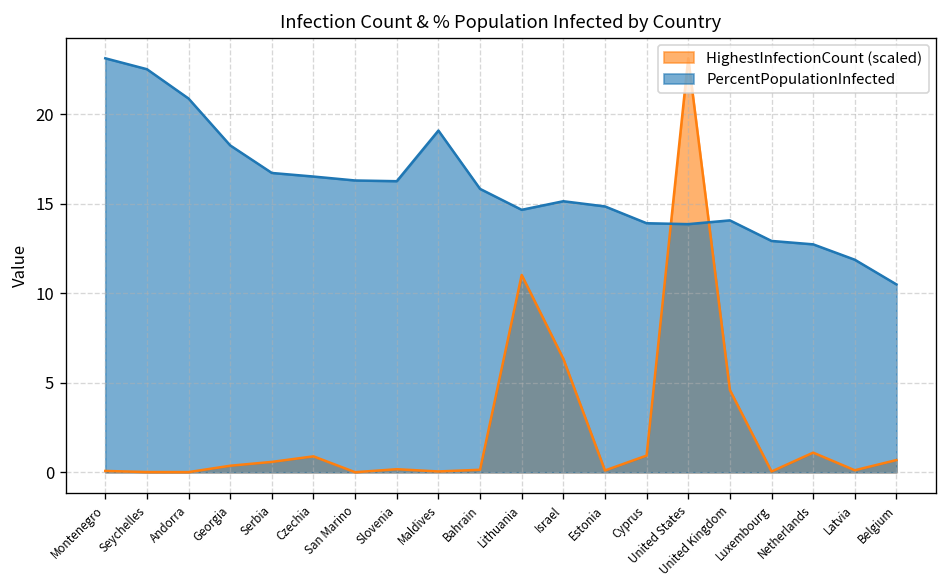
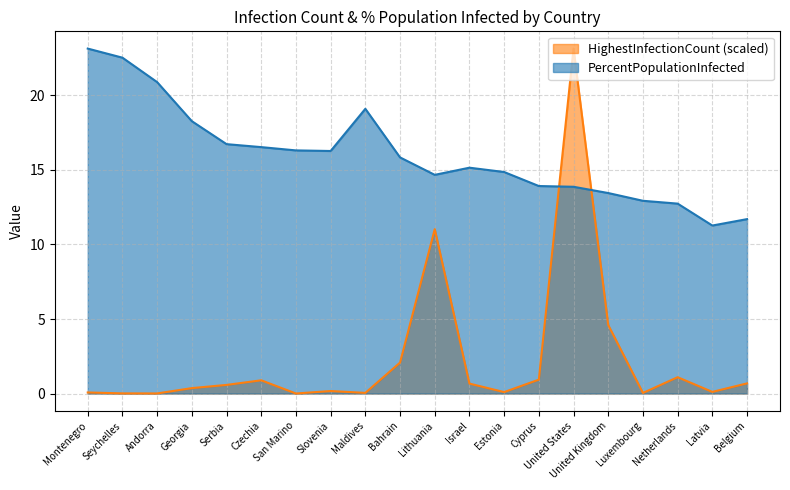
  {
    "HighestInfectionCount (scaled)": {
      "Montenegro": 0.1,
      "Seychelles": 0.0,
      "Andorra": 0.0,
      "Georgia": 0.4,
      "Serbia": 0.6,
      "Czechia": 0.9,
      "San Marino": 0.0,
      "Slovenia": 0.2,
      "Maldives": 0.0,
-     "Bahrain": 0.1,
+     "Bahrain": 2.1,
      "Lithuania": 11.0,
-     "Israel": 6.3,
+     "Israel": 0.7,
      "Estonia": 0.1,
      "Cyprus": 0.9,
      "United Kingdom": 4.6,
      "Luxembourg": 0.0,
      "Netherlands": 1.1,
      "Latvia": 0.1,
      "Belgium": 0.7
    },
    "PercentPopulationInfected": {
      "Montenegro": 23.1,
      "Seychelles": 22.5,
      "Andorra": 20.9,
      "Georgia": 18.3,
      "Serbia": 16.7,
      "Czechia": 16.5,
      "San Marino": 16.3,
      "Slovenia": 16.3,
      "Maldives": 19.1,
      "Bahrain": 15.8,
      "Lithuania": 14.7,
      "Israel": 15.2,
      "Estonia": 14.9,
      "Cyprus": 13.9,
      "United States": 13.9,
-     "United Kingdom": 14.1,
+     "United Kingdom": 13.5,
      "Luxembourg": 12.9,
      "Netherlands": 12.7,
-     "Latvia": 11.9,
-     "Belgium": 10.5
+     "Latvia": 11.3,
+     "Belgium": 11.7
    }
  }
